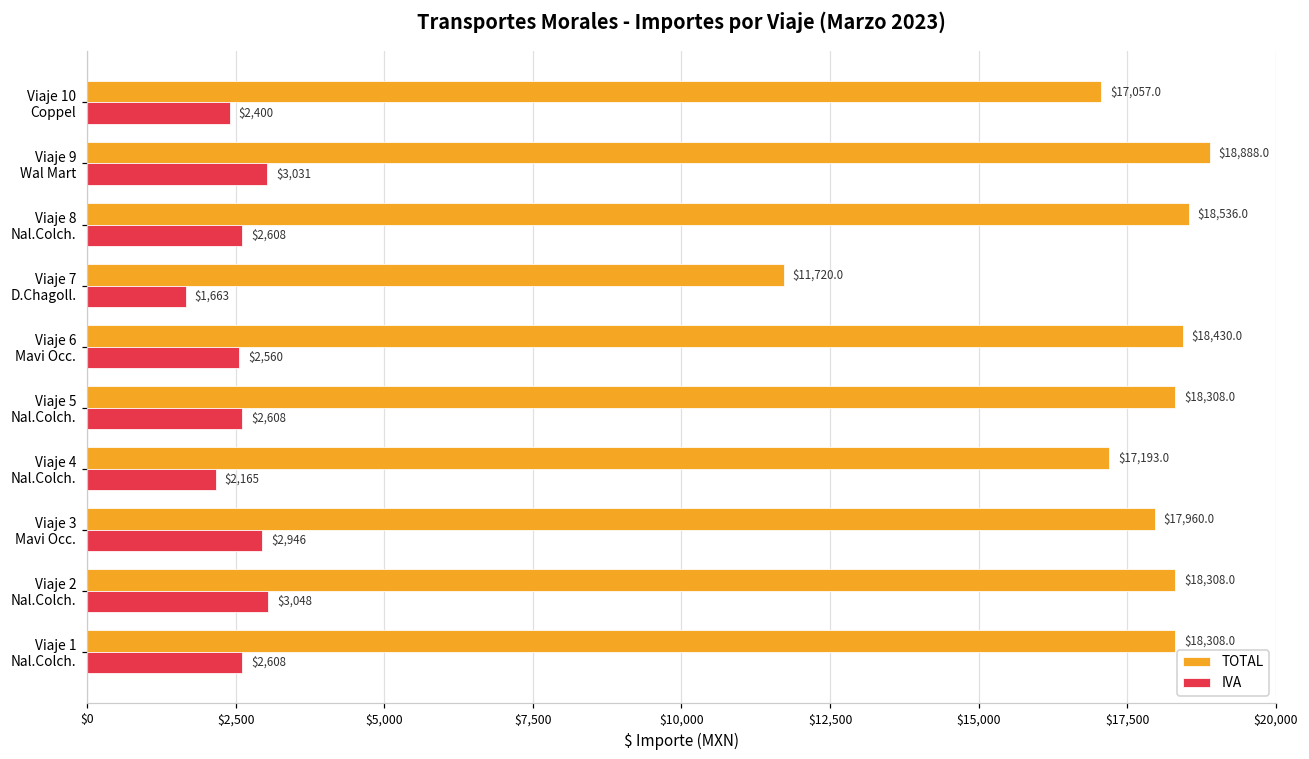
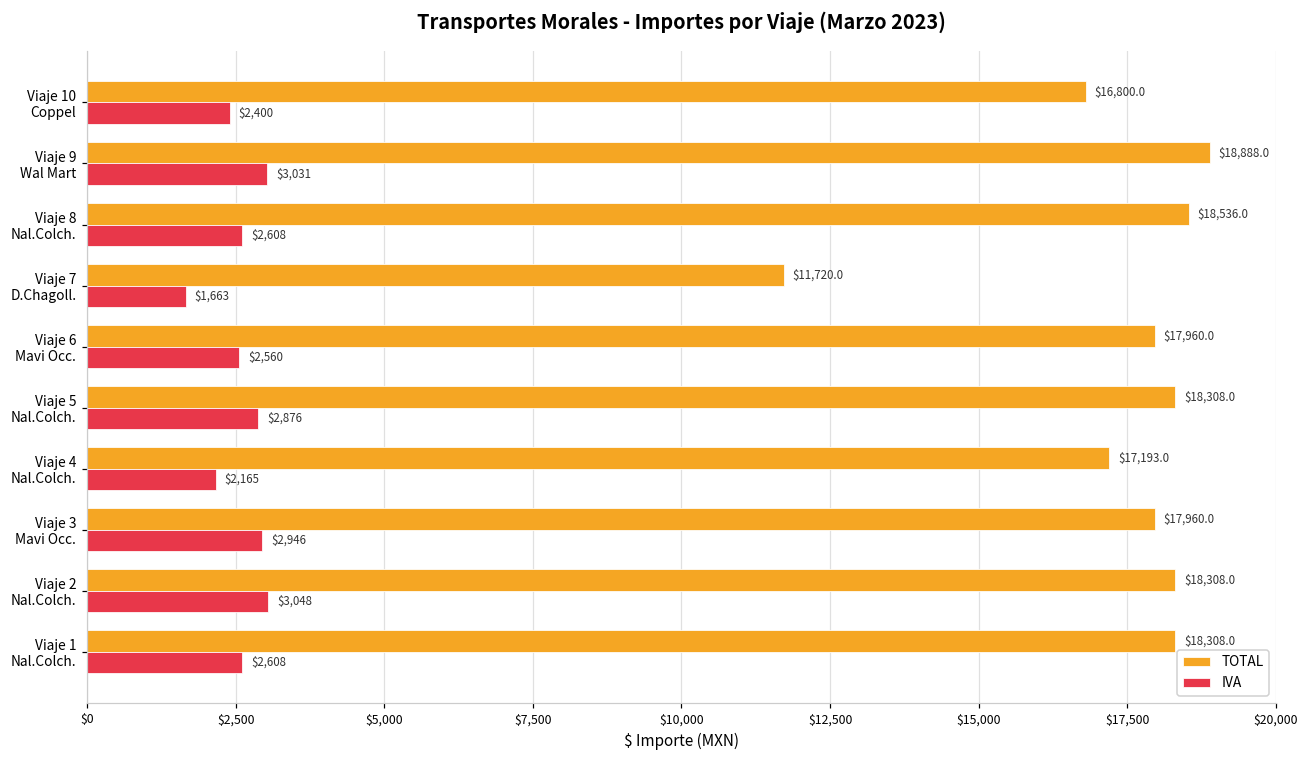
  {
    "TOTAL": {
-     "Viaje 10 Coppel": "$17,057.0",
+     "Viaje 10 Coppel": "$16,800.0",
      "Viaje 9 Wal Mart": "$18,888.0",
      "Viaje 8 Nal.Colch.": "$18,536.0",
      "Viaje 7 D.Chagoll.": "$11,720.0",
-     "Viaje 6 Mavi Occ.": "$18,430.0",
+     "Viaje 6 Mavi Occ.": "$17,960.0",
      "Viaje 5 Nal.Colch.": "$18,308.0",
      "Viaje 4 Nal.Colch.": "$17,193.0",
      "Viaje 3 Mavi Occ.": "$17,960.0",
      "Viaje 2 Nal.Colch.": "$18,308.0",
      "Viaje 1 Nal.Colch.": "$18,308.0"
    },
    "IVA": {
      "Viaje 10 Coppel": "$2,400",
      "Viaje 9 Wal Mart": "$3,031",
      "Viaje 8 Nal.Colch.": "$2,608",
      "Viaje 7 D.Chagoll.": "$1,663",
      "Viaje 6 Mavi Occ.": "$2,560",
-     "Viaje 5 Nal.Colch.": "$2,608",
+     "Viaje 5 Nal.Colch.": "$2,876",
      "Viaje 4 Nal.Colch.": "$2,165",
      "Viaje 3 Mavi Occ.": "$2,946",
      "Viaje 2 Nal.Colch.": "$3,048",
      "Viaje 1 Nal.Colch.": "$2,608"
    }
  }
